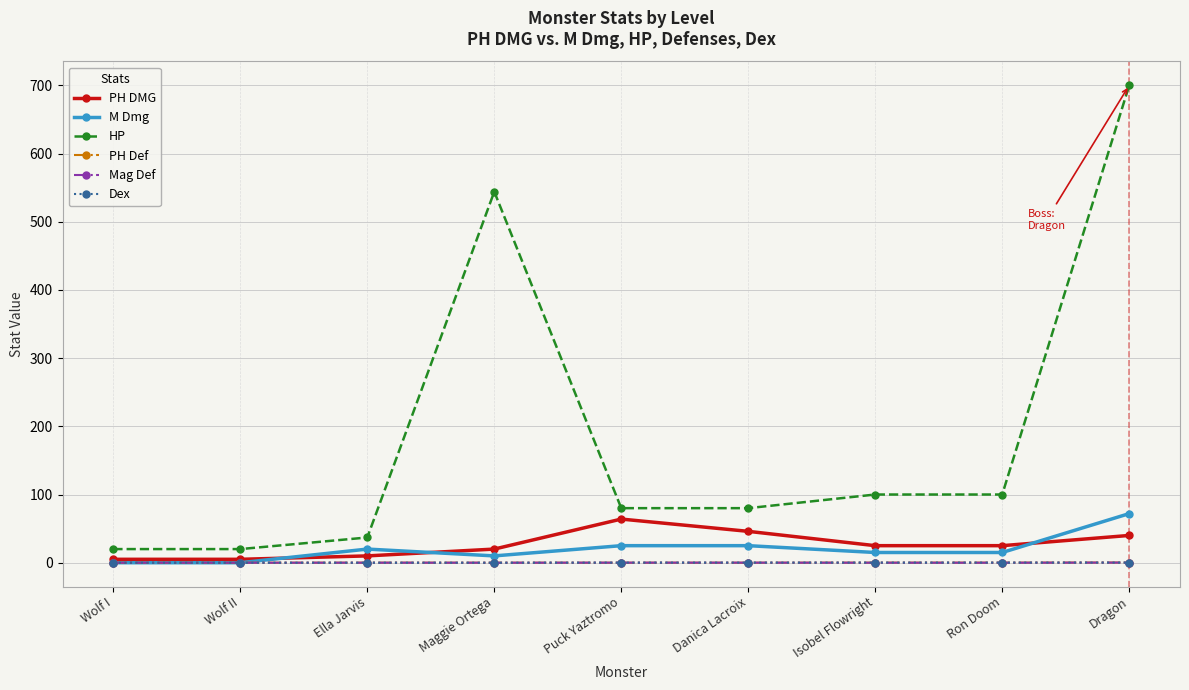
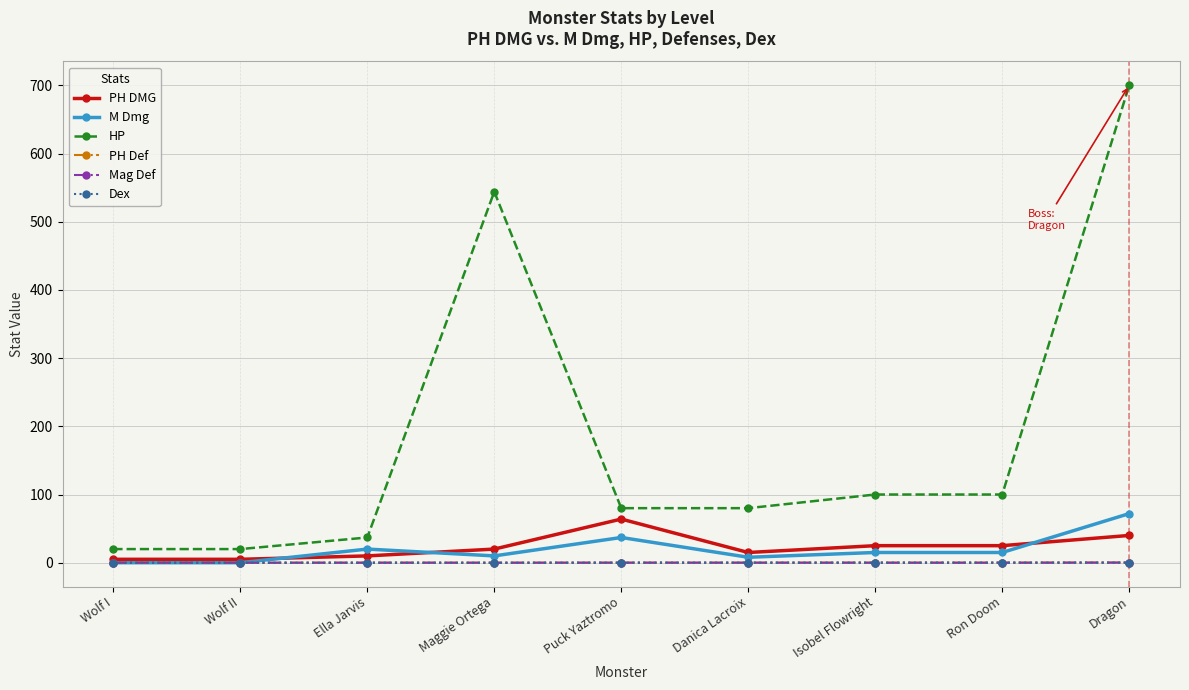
  {
    "PH DMG": {
      "Wolf I": 10,
      "Wolf II": 10,
      "Ella Jarvis": 10,
      "Maggie Ortega": 20,
      "Puck Yaztromo": 60,
-     "Danica Lacroix": 50,
+     "Danica Lacroix": 20,
      "Isobel Flowright": 30,
      "Ron Doom": 30,
      "Dragon": 40
    },
    "M Dmg": {
      "Ella Jarvis": 20,
      "Maggie Ortega": 10,
-     "Puck Yaztromo": 30,
-     "Danica Lacroix": 30,
+     "Puck Yaztromo": 40,
+     "Danica Lacroix": 10,
      "Isobel Flowright": 20,
      "Ron Doom": 20,
      "Dragon": 70
    },
    "HP": {
      "Wolf I": 20,
      "Wolf II": 20,
      "Ella Jarvis": 40,
      "Maggie Ortega": 540,
      "Puck Yaztromo": 80,
      "Danica Lacroix": 80,
      "Isobel Flowright": 100,
      "Ron Doom": 100,
      "Dragon": 700
    }
  }
